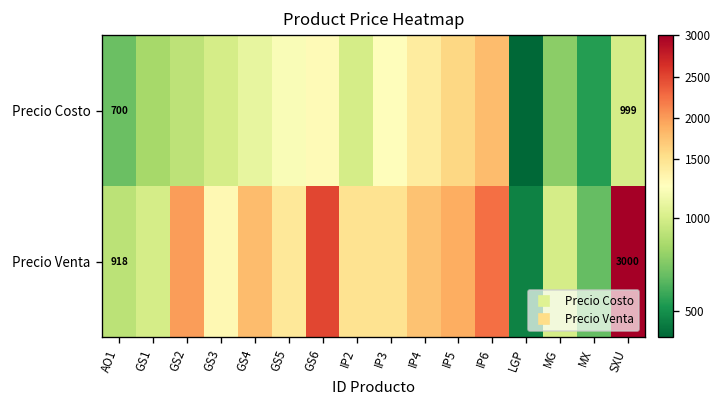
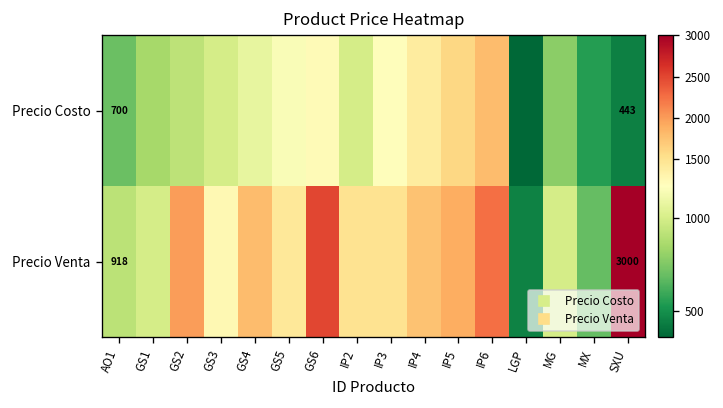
  {
    "Precio Costo": {
      "AO1": 700,
-     "SXU": 999
+     "SXU": 443
    },
    "Precio Venta": {
      "AO1": 918,
      "SXU": 3000
    }
  }
